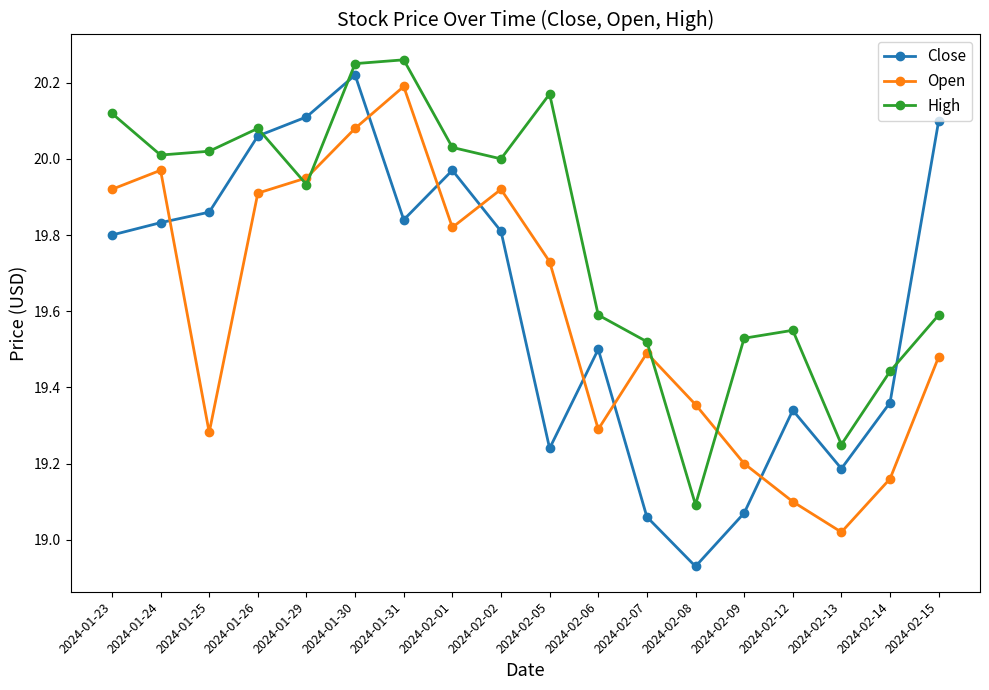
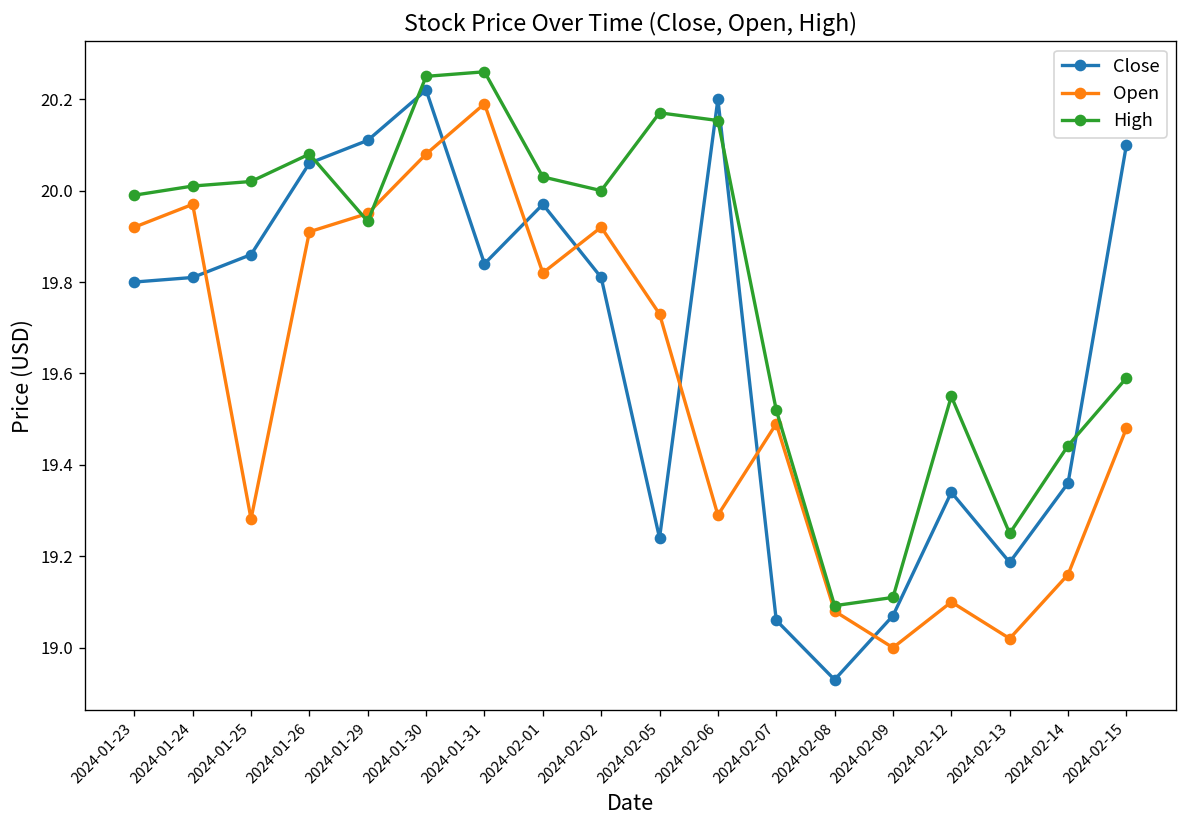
  {
    "Close": {
      "2024-01-23": 19.80,
-     "2024-01-24": 19.83,
+     "2024-01-24": 19.81,
      "2024-01-25": 19.86,
      "2024-01-26": 20.06,
      "2024-01-29": 20.11,
      "2024-01-30": 20.22,
      "2024-01-31": 19.84,
      "2024-02-01": 19.97,
      "2024-02-02": 19.81,
      "2024-02-05": 19.24,
-     "2024-02-06": 19.5,
+     "2024-02-06": 20.2,
      "2024-02-07": 19.06,
      "2024-02-08": 18.93,
      "2024-02-09": 19.07,
      "2024-02-12": 19.34,
      "2024-02-13": 19.19,
      "2024-02-14": 19.36,
      "2024-02-15": 20.10
    },
    "Open": {
      "2024-01-23": 19.92,
      "2024-01-24": 19.97,
      "2024-01-25": 19.28,
      "2024-01-26": 19.91,
      "2024-01-29": 19.95,
      "2024-01-30": 20.08,
      "2024-01-31": 20.19,
      "2024-02-01": 19.82,
      "2024-02-02": 19.92,
      "2024-02-05": 19.73,
      "2024-02-06": 19.29,
      "2024-02-07": 19.49,
-     "2024-02-08": 19.35,
-     "2024-02-09": 19.2,
+     "2024-02-08": 19.08,
+     "2024-02-09": 19.0,
      "2024-02-12": 19.10,
      "2024-02-13": 19.02,
      "2024-02-14": 19.16,
      "2024-02-15": 19.48
    },
    "High": {
-     "2024-01-23": 20.12,
+     "2024-01-23": 19.99,
      "2024-01-24": 20.01,
      "2024-01-25": 20.02,
      "2024-01-26": 20.08,
      "2024-01-29": 19.93,
      "2024-01-30": 20.25,
      "2024-01-31": 20.26,
      "2024-02-01": 20.03,
      "2024-02-02": 20.00,
      "2024-02-05": 20.17,
-     "2024-02-06": 19.59,
+     "2024-02-06": 20.15,
      "2024-02-07": 19.52,
      "2024-02-08": 19.09,
-     "2024-02-09": 19.53,
+     "2024-02-09": 19.11,
      "2024-02-12": 19.55,
      "2024-02-13": 19.25,
      "2024-02-14": 19.44,
      "2024-02-15": 19.59
    }
  }
